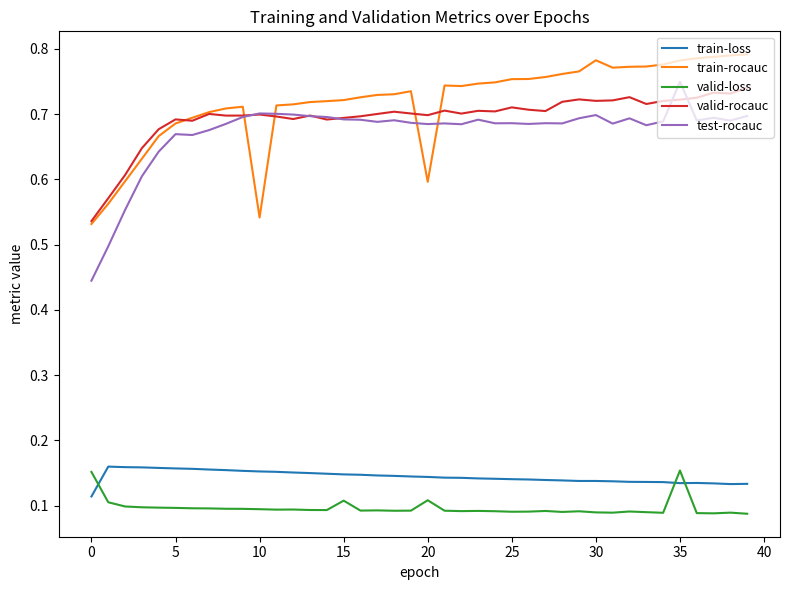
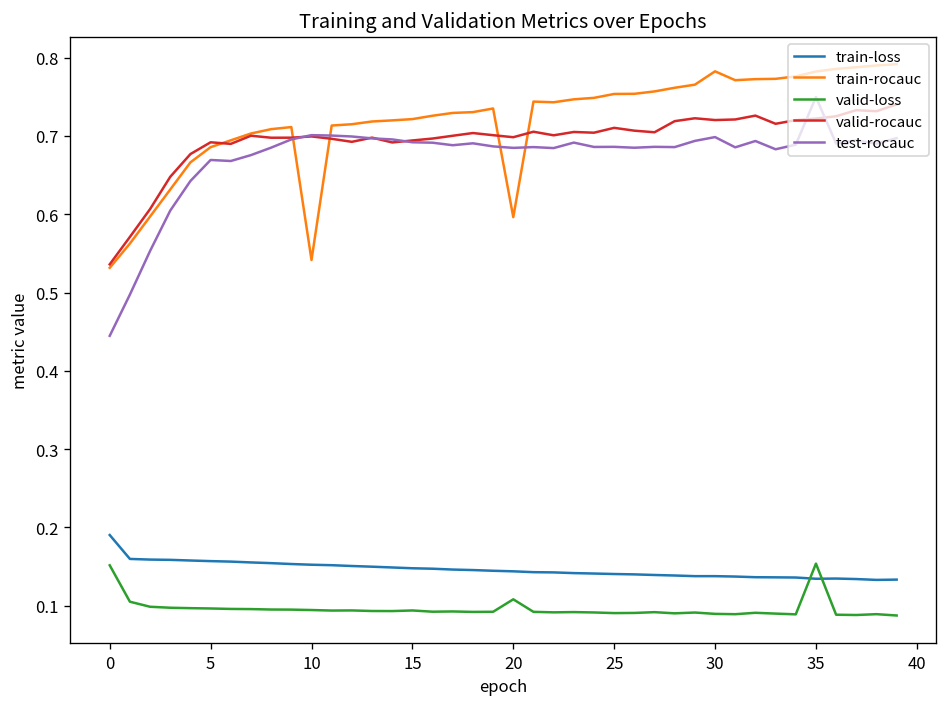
  {
    "train-loss": {
-     "0": 0.11,
+     "0": 0.19,
      "5": 0.16,
      "10": 0.15,
      "15": 0.15,
      "20": 0.14,
      "25": 0.14,
      "30": 0.14,
      "35": 0.13
    },
    "train-rocauc": {
      "0": 0.53,
      "5": 0.69,
      "10": 0.54,
      "15": 0.72,
      "20": 0.60,
      "25": 0.75,
      "30": 0.78
    },
    "valid-loss": {
      "0": 0.15,
      "5": 0.10,
      "10": 0.09,
-     "15": 0.11,
+     "15": 0.09,
      "20": 0.11,
      "25": 0.09,
      "30": 0.09,
      "35": 0.15
    },
    "valid-rocauc": {
      "0": 0.54,
      "5": 0.69,
      "20": 0.70,
      "25": 0.71,
      "30": 0.72
    },
    "test-rocauc": {
      "0": 0.44,
      "5": 0.67,
      "20": 0.68,
      "25": 0.69,
      "30": 0.70
    }
  }
